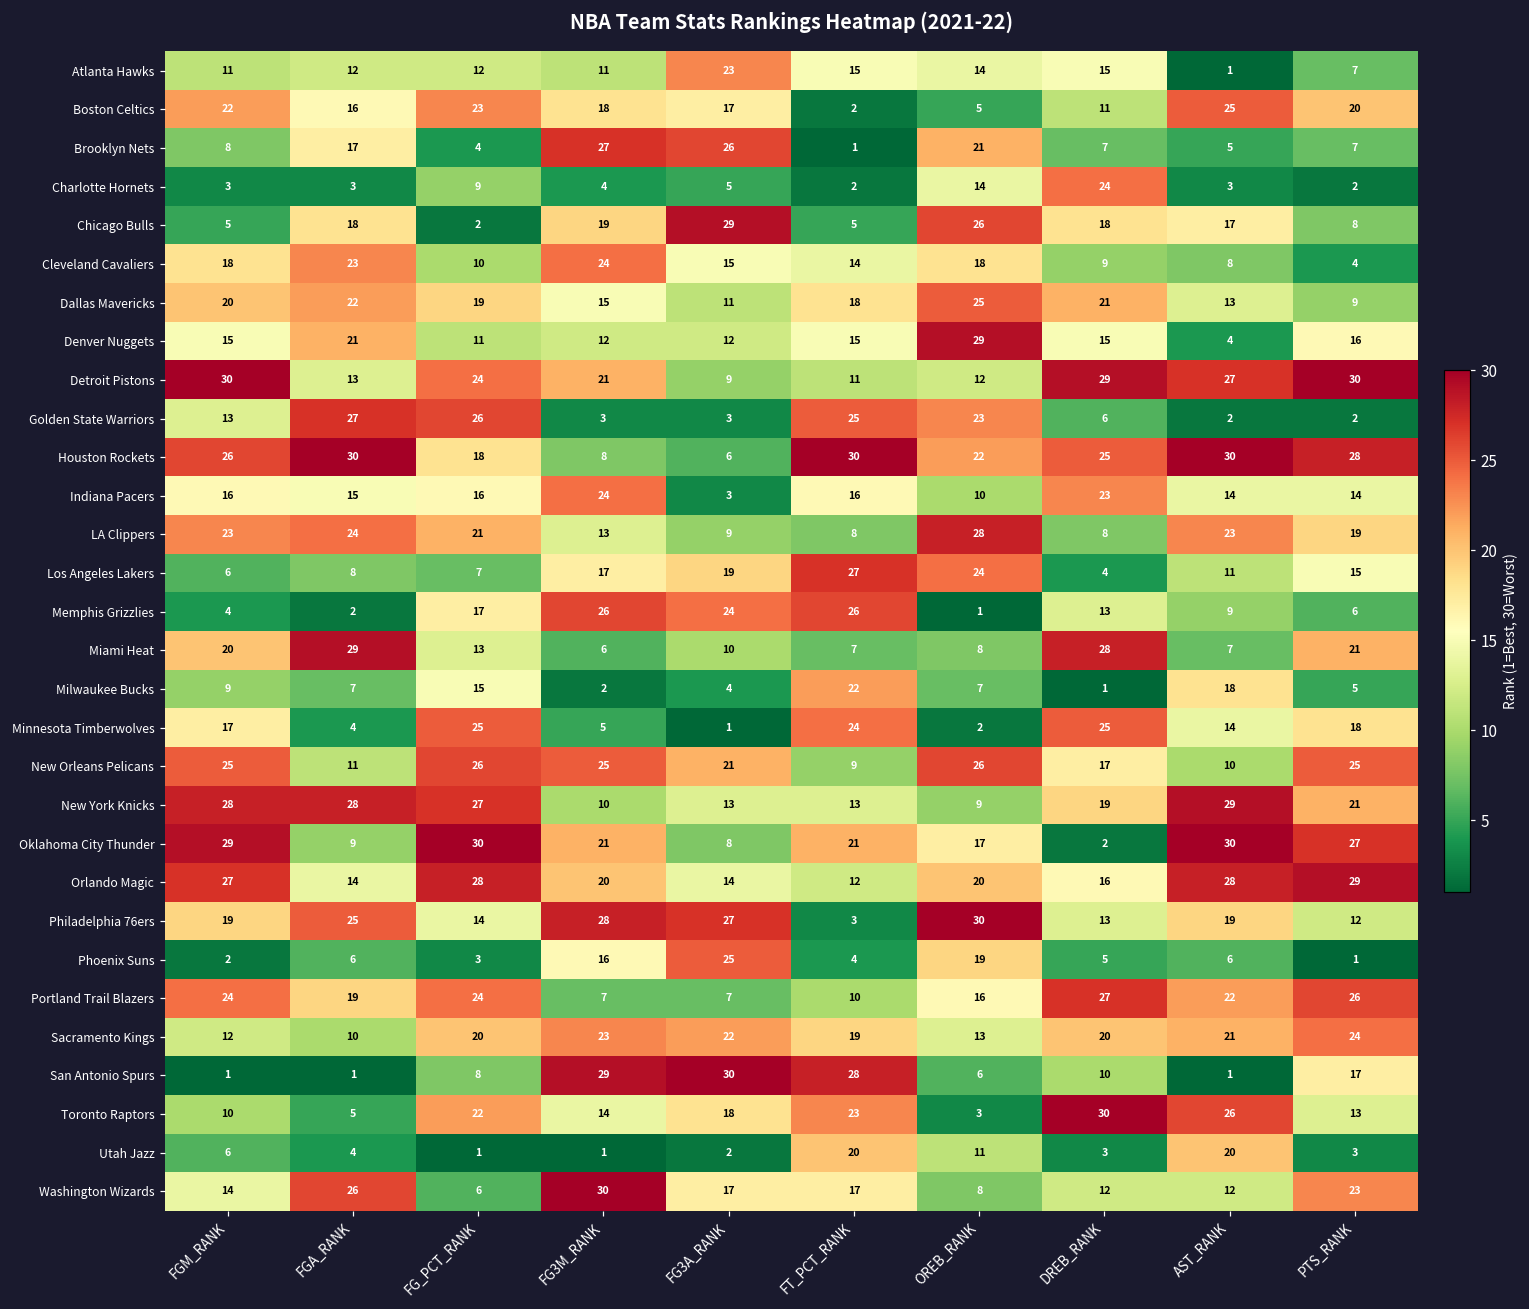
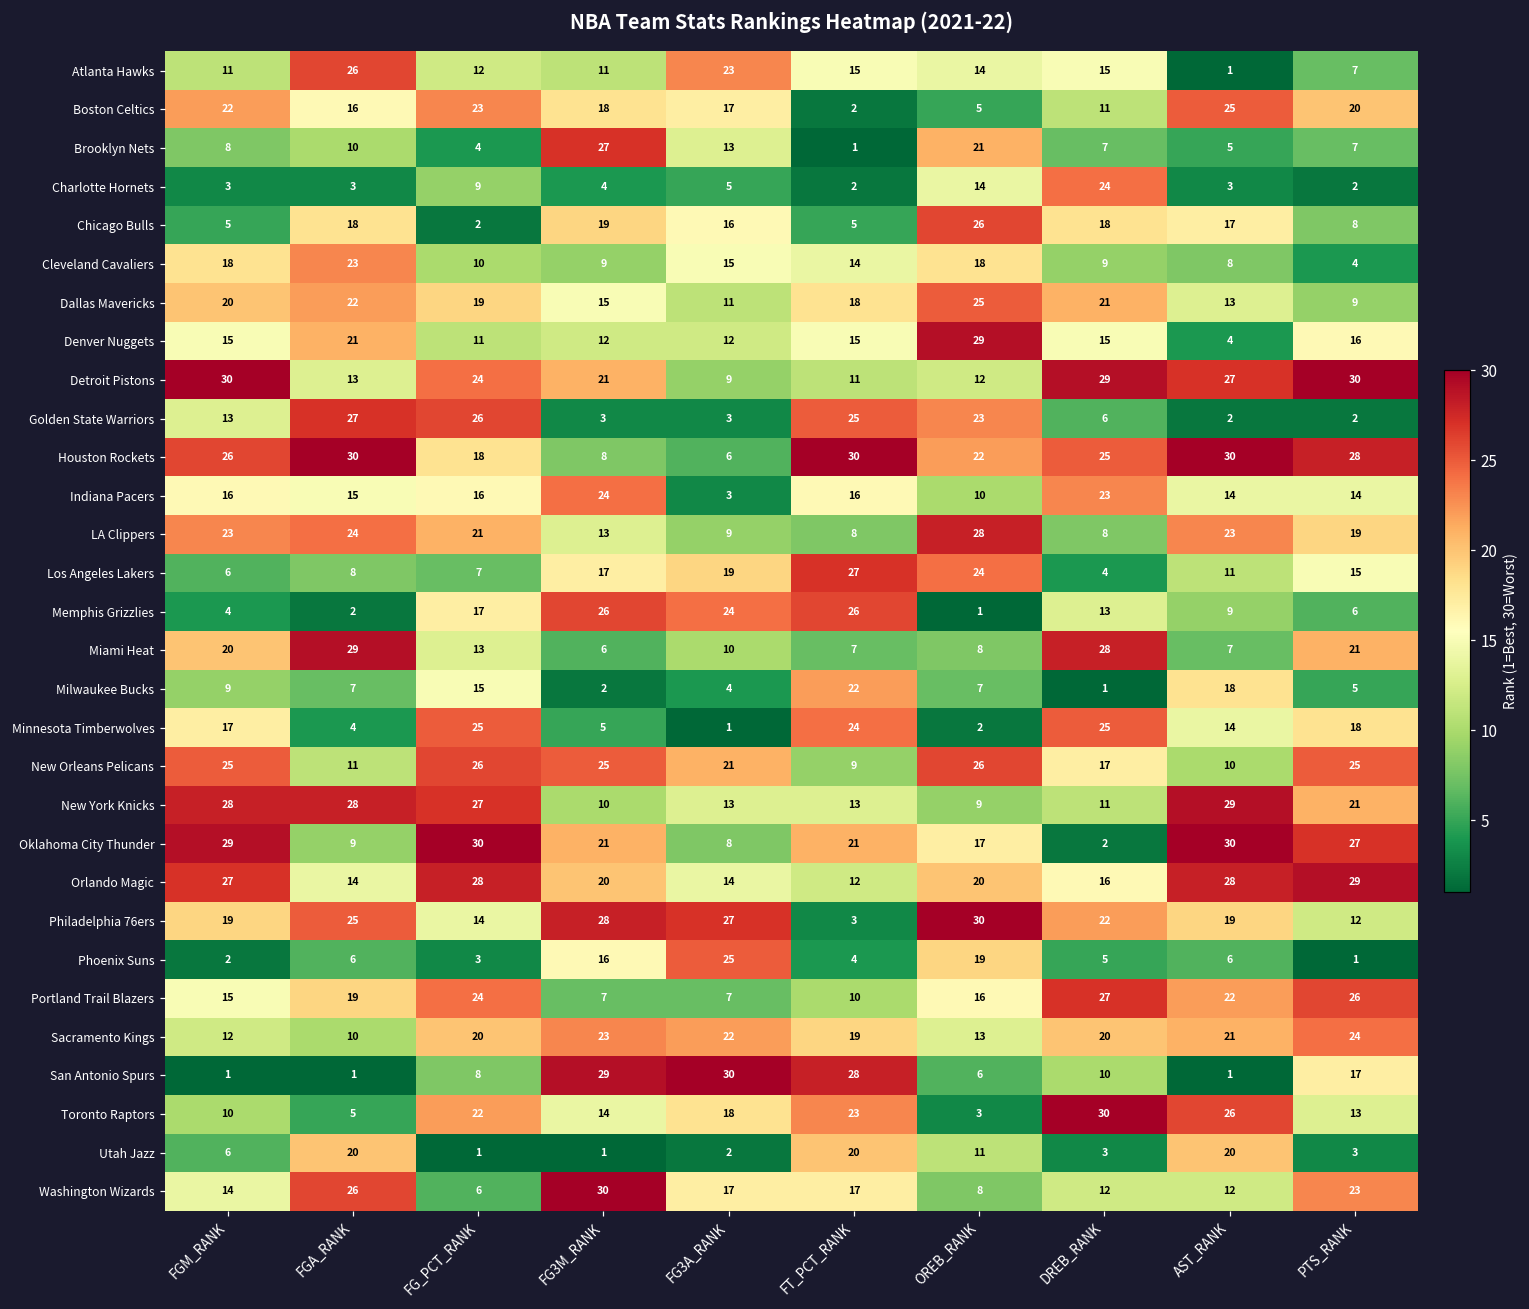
  {
    "Atlanta Hawks": {
      "FGM_RANK": 11,
-     "FGA_RANK": 12,
+     "FGA_RANK": 26,
      "FG_PCT_RANK": 12,
      "FG3M_RANK": 11,
      "FG3A_RANK": 23,
      "FT_PCT_RANK": 15,
      "OREB_RANK": 14,
      "DREB_RANK": 15,
      "AST_RANK": 1,
      "PTS_RANK": 7
    },
    "Brooklyn Nets": {
      "FGM_RANK": 8,
-     "FGA_RANK": 17,
+     "FGA_RANK": 10,
      "FG_PCT_RANK": 4,
      "FG3M_RANK": 27,
-     "FG3A_RANK": 26,
+     "FG3A_RANK": 13,
      "FT_PCT_RANK": 1,
      "OREB_RANK": 21,
      "DREB_RANK": 7,
      "AST_RANK": 5,
      "PTS_RANK": 7
    },
    "Chicago Bulls": {
      "FGM_RANK": 5,
      "FGA_RANK": 18,
      "FG_PCT_RANK": 2,
      "FG3M_RANK": 19,
-     "FG3A_RANK": 29,
+     "FG3A_RANK": 16,
      "FT_PCT_RANK": 5,
      "OREB_RANK": 26,
      "DREB_RANK": 18,
      "AST_RANK": 17,
      "PTS_RANK": 8
    },
    "Cleveland Cavaliers": {
      "FGM_RANK": 18,
      "FGA_RANK": 23,
      "FG_PCT_RANK": 10,
-     "FG3M_RANK": 24,
+     "FG3M_RANK": 9,
      "FG3A_RANK": 15,
      "FT_PCT_RANK": 14,
      "OREB_RANK": 18,
      "DREB_RANK": 9,
      "AST_RANK": 8,
      "PTS_RANK": 4
    },
    "New York Knicks": {
      "FGM_RANK": 28,
      "FGA_RANK": 28,
      "FG_PCT_RANK": 27,
      "FG3M_RANK": 10,
      "FG3A_RANK": 13,
      "FT_PCT_RANK": 13,
      "OREB_RANK": 9,
-     "DREB_RANK": 19,
+     "DREB_RANK": 11,
      "AST_RANK": 29,
      "PTS_RANK": 21
    },
    "Philadelphia 76ers": {
      "FGM_RANK": 19,
      "FGA_RANK": 25,
      "FG_PCT_RANK": 14,
      "FG3M_RANK": 28,
      "FG3A_RANK": 27,
      "FT_PCT_RANK": 3,
      "OREB_RANK": 30,
-     "DREB_RANK": 13,
+     "DREB_RANK": 22,
      "AST_RANK": 19,
      "PTS_RANK": 12
    },
    "Portland Trail Blazers": {
-     "FGM_RANK": 24,
+     "FGM_RANK": 15,
      "FGA_RANK": 19,
      "FG_PCT_RANK": 24,
      "FG3M_RANK": 7,
      "FG3A_RANK": 7,
      "FT_PCT_RANK": 10,
      "OREB_RANK": 16,
      "DREB_RANK": 27,
      "AST_RANK": 22,
      "PTS_RANK": 26
    },
    "Utah Jazz": {
      "FGM_RANK": 6,
-     "FGA_RANK": 4,
+     "FGA_RANK": 20,
      "FG_PCT_RANK": 1,
      "FG3M_RANK": 1,
      "FG3A_RANK": 2,
      "FT_PCT_RANK": 20,
      "OREB_RANK": 11,
      "DREB_RANK": 3,
      "AST_RANK": 20,
      "PTS_RANK": 3
    }
  }
